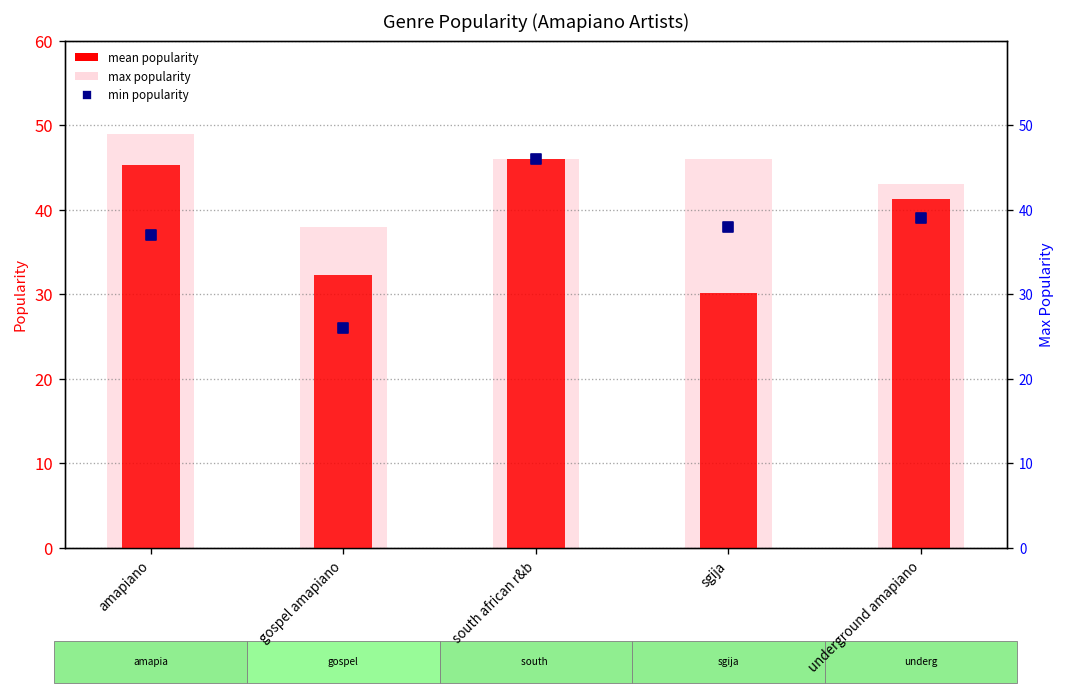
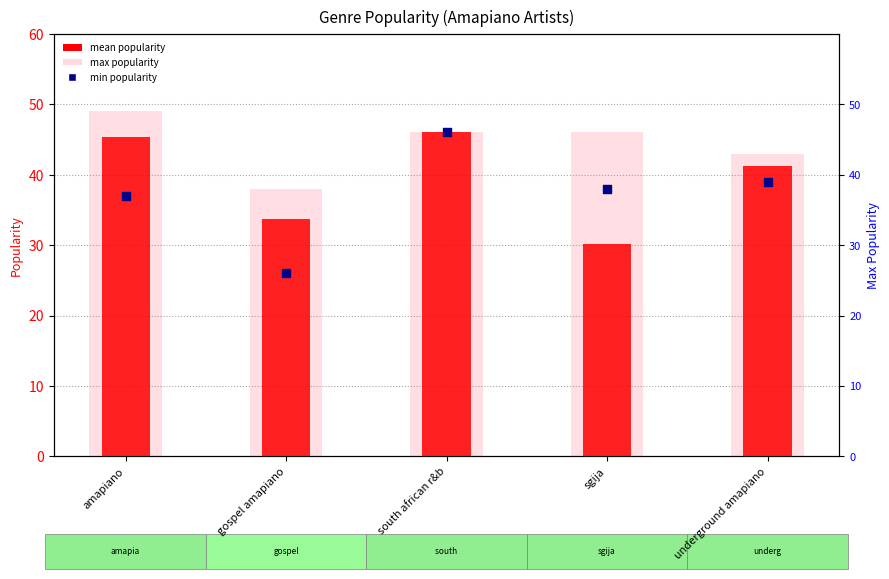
  {
    "mean popularity": {
-     "gospel amapiano": 32,
+     "gospel amapiano": 34,
      "south african r&b": 46
    }
  }
